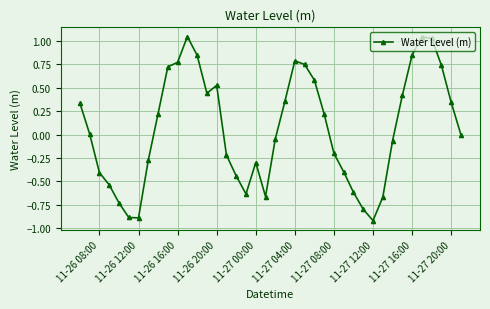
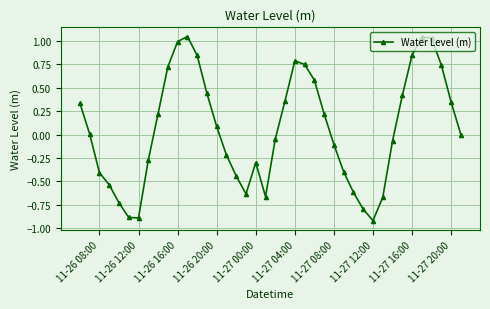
  {
    "11-26 08:00": -0.4,
    "11-26 12:00": -0.9,
-   "11-26 16:00": 0.8,
-   "11-26 20:00": 0.5,
+   "11-26 16:00": 1.0,
+   "11-26 20:00": 0.1,
    "11-27 00:00": -0.3,
    "11-27 04:00": 0.8,
-   "11-27 08:00": -0.2,
+   "11-27 08:00": -0.1,
    "11-27 12:00": -0.9,
    "11-27 16:00": 0.9,
    "11-27 20:00": 0.3
  }
